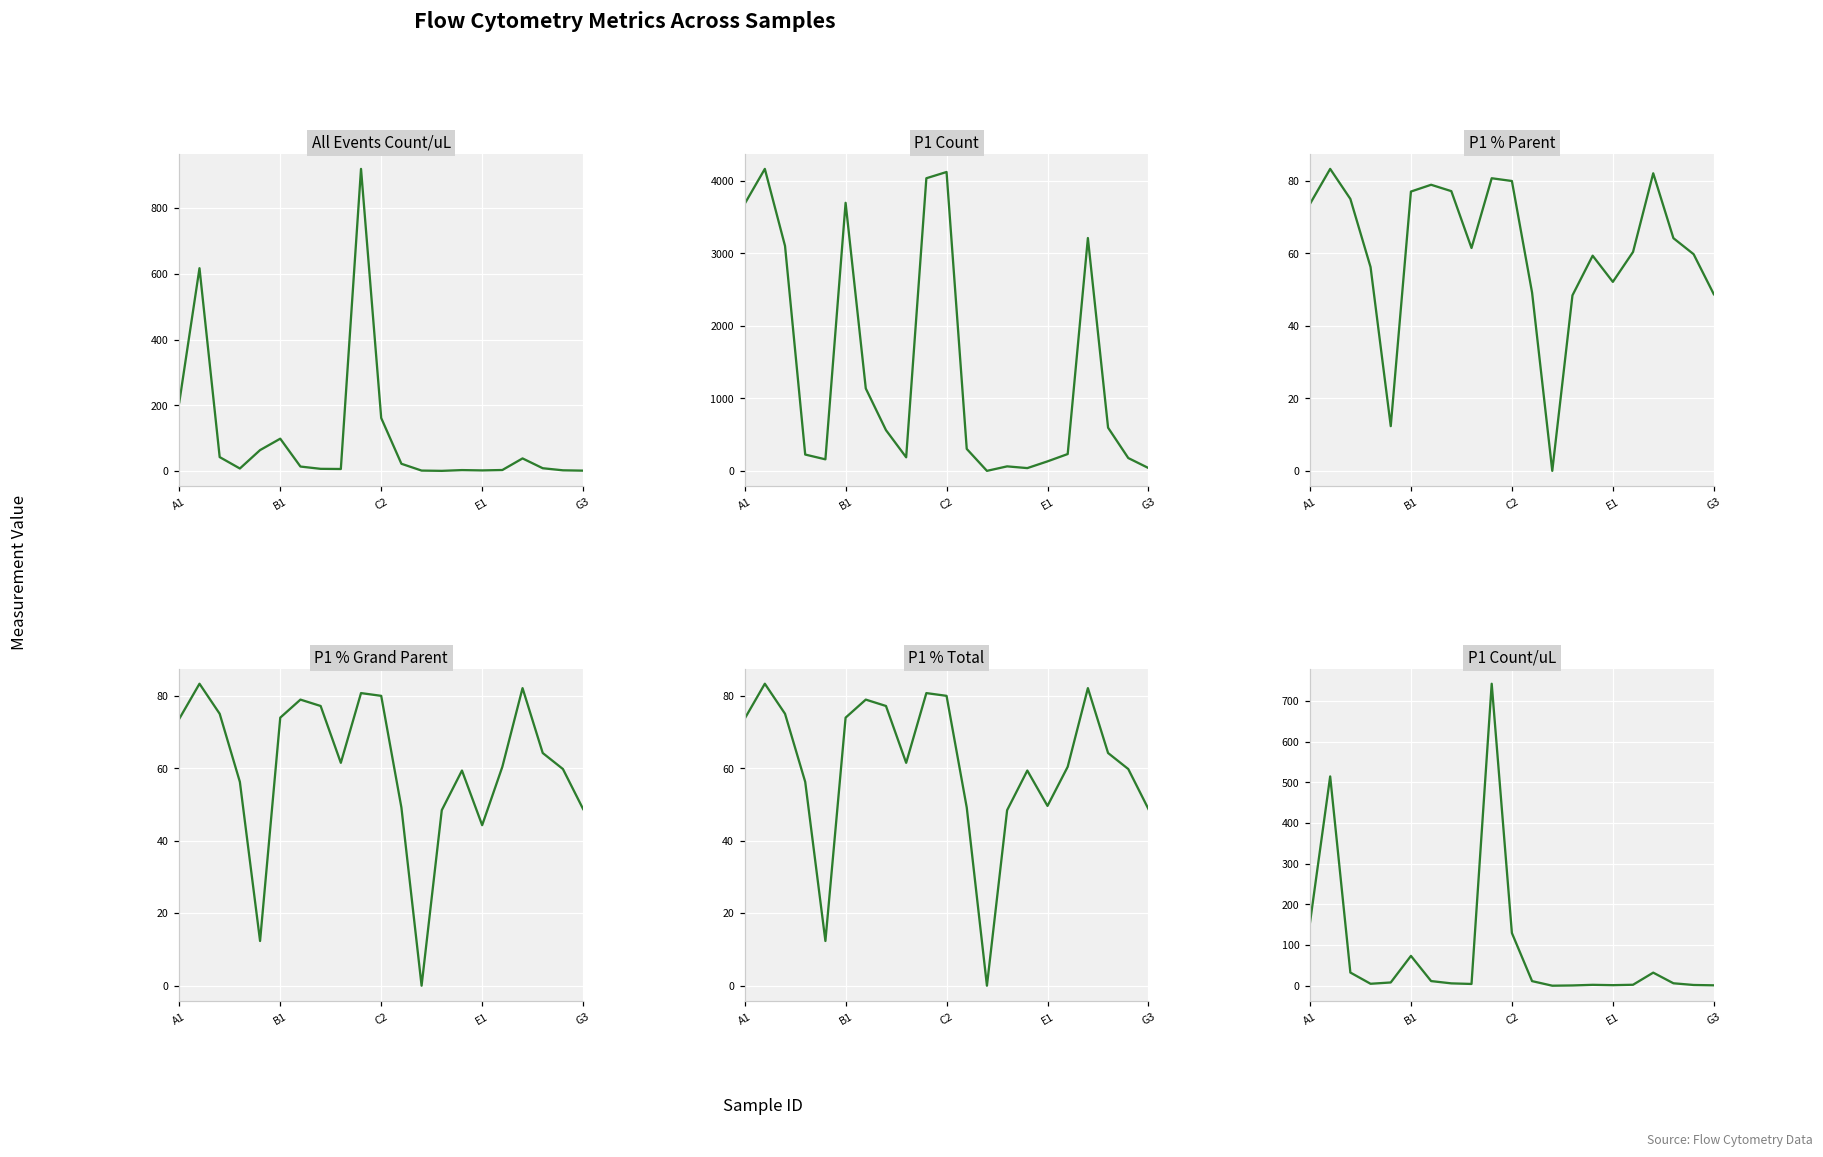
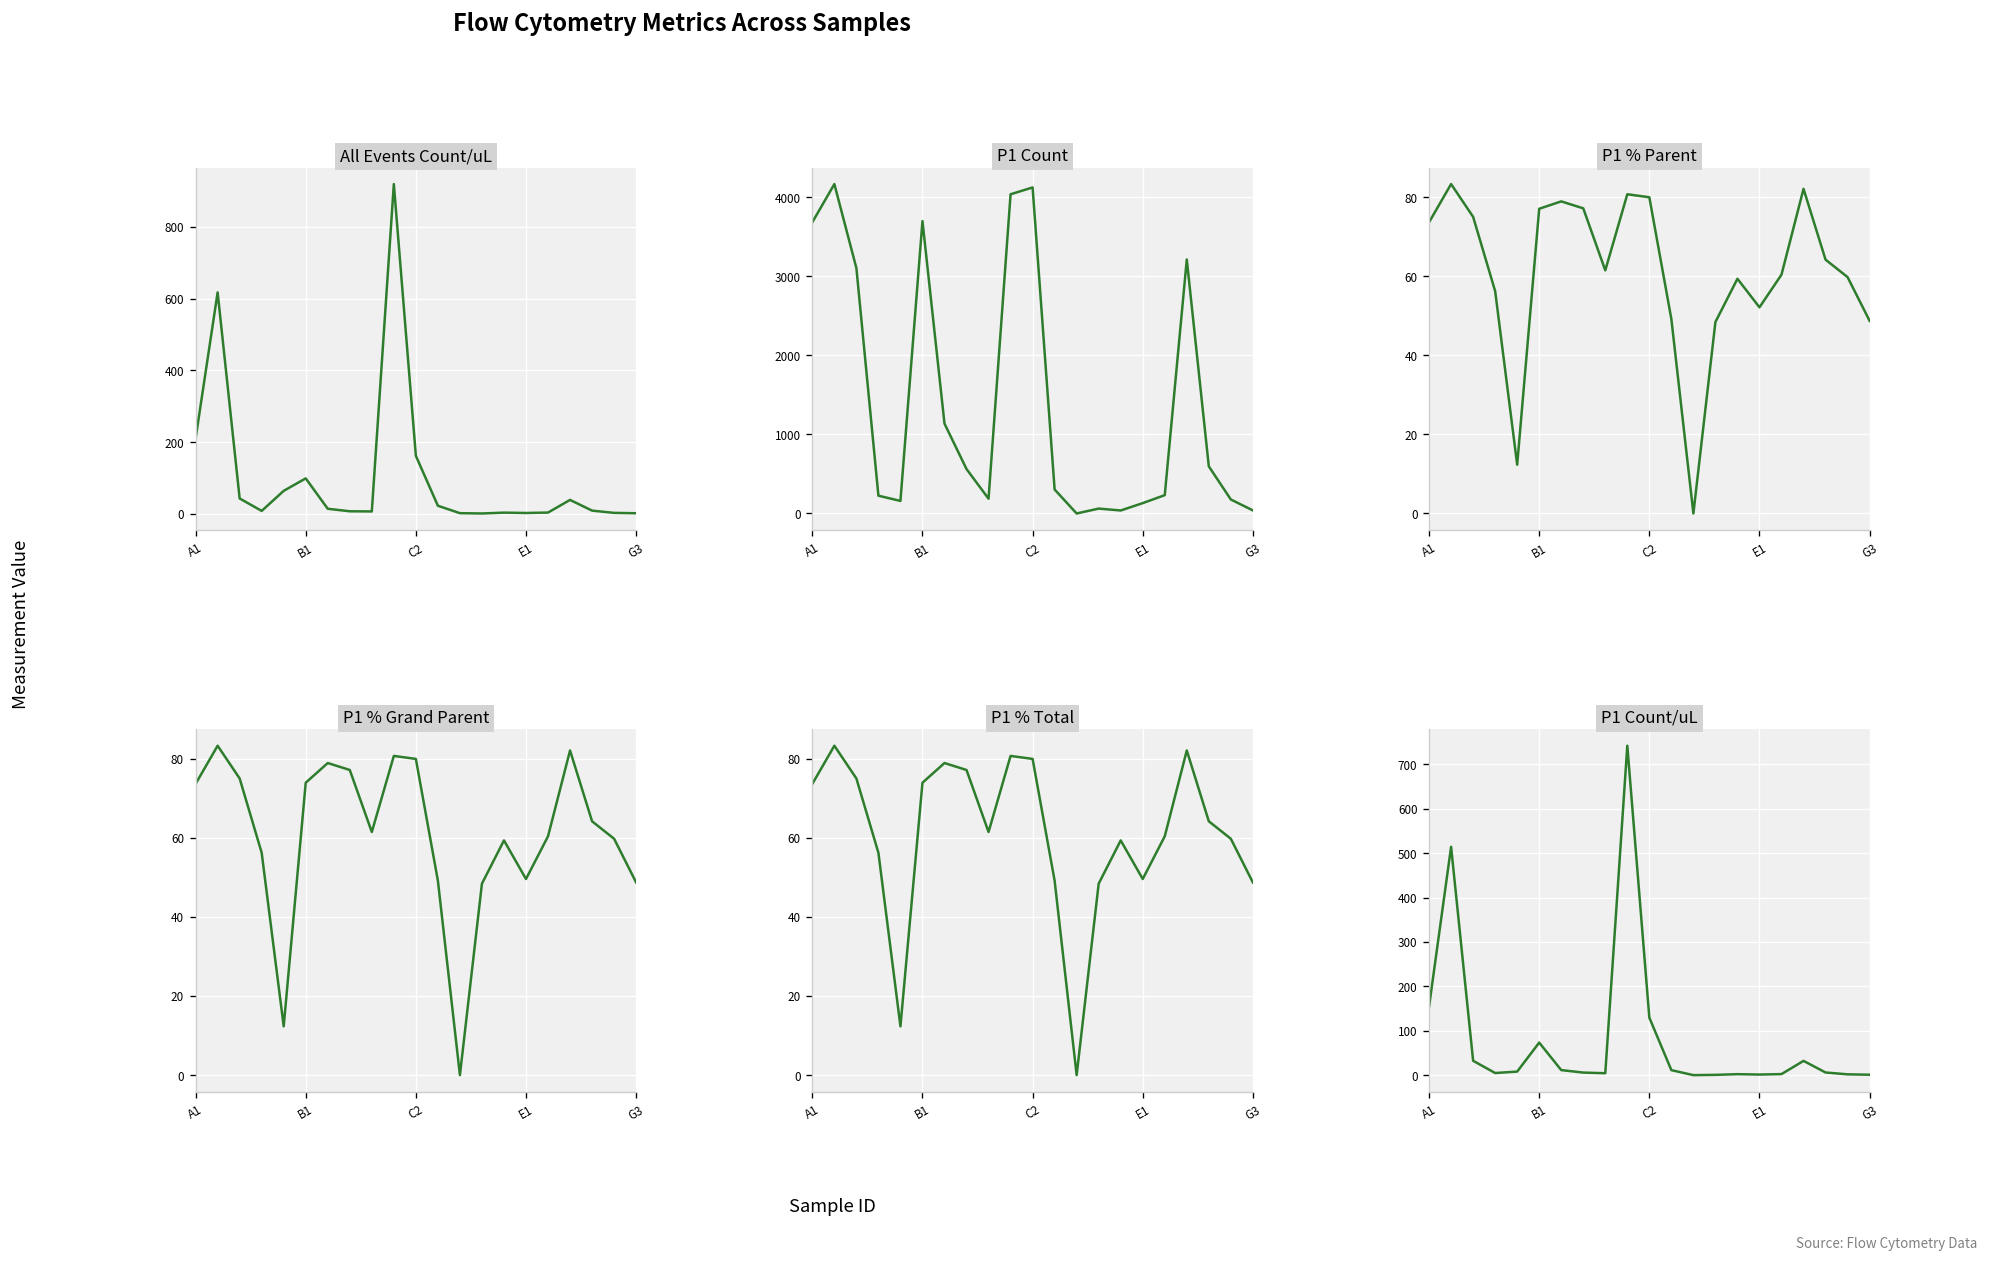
  {
    "All Events Count/uL": {
      "A1": 210,
      "B1": 100,
      "C2": 160,
      "E1": 0,
      "G3": 0
    },
    "P1 Count": {
      "A1": 3700,
      "B1": 3700,
      "C2": 4100,
      "E1": 100,
      "G3": 0
    },
    "P1 % Parent": {
      "A1": 74,
      "B1": 77,
      "C2": 80,
      "E1": 52,
      "G3": 49
    },
    "P1 % Grand Parent": {
      "A1": 74,
      "B1": 74,
      "C2": 80,
-     "E1": 44,
+     "E1": 50,
      "G3": 49
    },
    "P1 % Total": {
      "A1": 74,
      "B1": 74,
      "C2": 80,
      "E1": 50,
      "G3": 49
    },
    "P1 Count/uL": {
      "A1": 150,
      "B1": 70,
      "C2": 130,
      "E1": 0,
      "G3": 0
    }
  }
